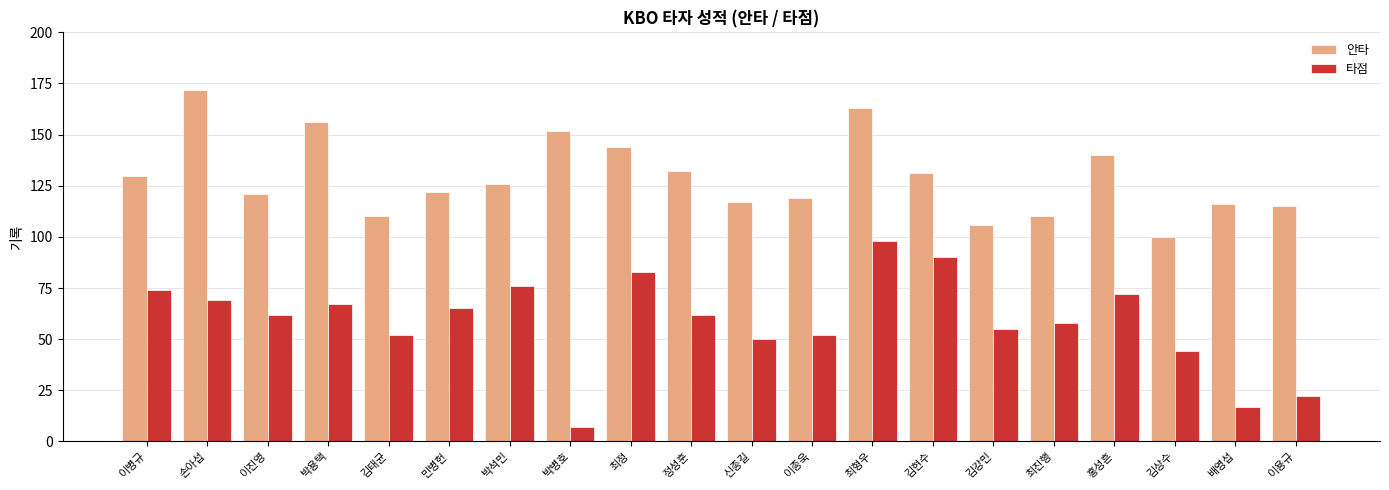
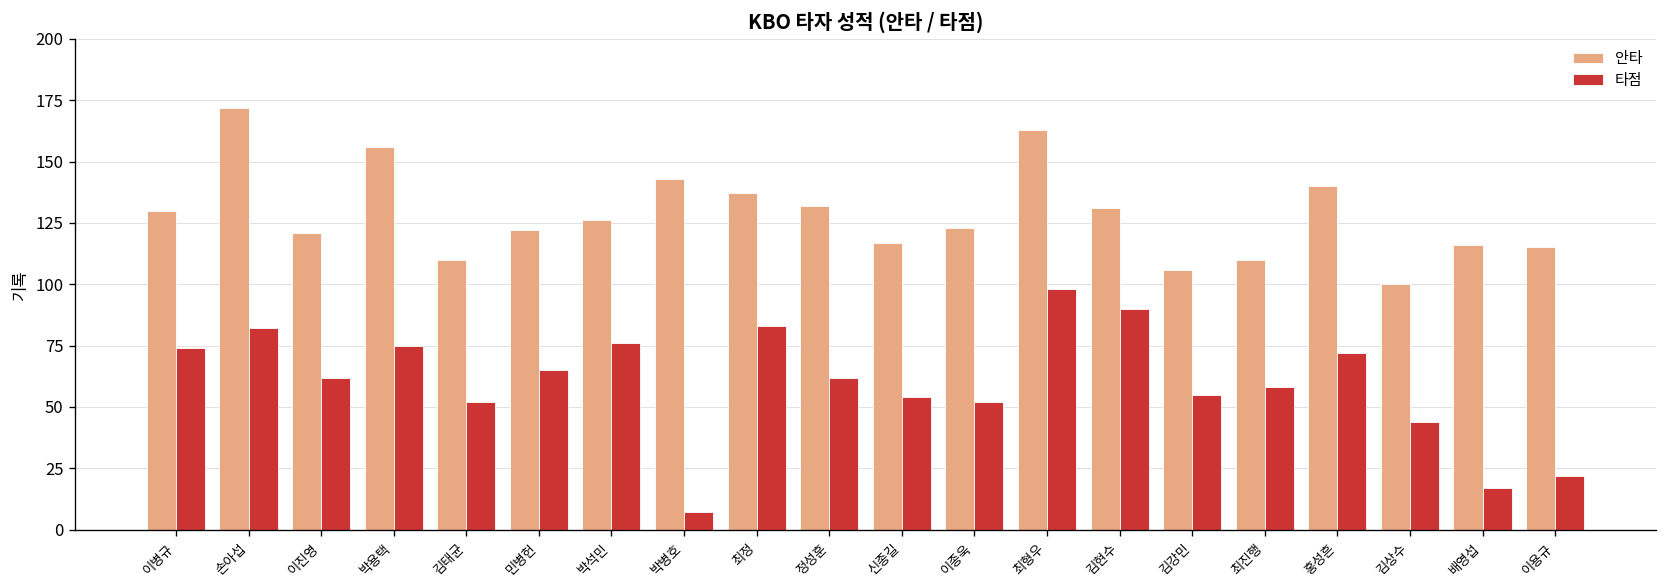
  {
    "안타": {
      "이병규": 130,
      "손아섭": 172,
      "이진영": 121,
      "박용택": 156,
      "김태균": 110,
      "민병헌": 122,
      "박석민": 126,
-     "박병호": 152,
-     "최정": 144,
+     "박병호": 143,
+     "최정": 137,
      "정성훈": 132,
      "신종길": 117,
-     "이종욱": 119,
+     "이종욱": 123,
      "최형우": 163,
      "김현수": 131,
      "김강민": 106,
      "최진행": 110,
      "홍성흔": 140,
      "김상수": 100,
      "배영섭": 116,
      "이용규": 115
    },
    "타점": {
      "이병규": 74,
-     "손아섭": 69,
+     "손아섭": 82,
      "이진영": 62,
-     "박용택": 67,
+     "박용택": 75,
      "김태균": 52,
      "민병헌": 65,
      "박석민": 76,
      "박병호": 7,
      "최정": 83,
      "정성훈": 62,
-     "신종길": 50,
+     "신종길": 54,
      "이종욱": 52,
      "최형우": 98,
      "김현수": 90,
      "김강민": 55,
      "최진행": 58,
      "홍성흔": 72,
      "김상수": 44,
      "배영섭": 17,
      "이용규": 22
    }
  }
